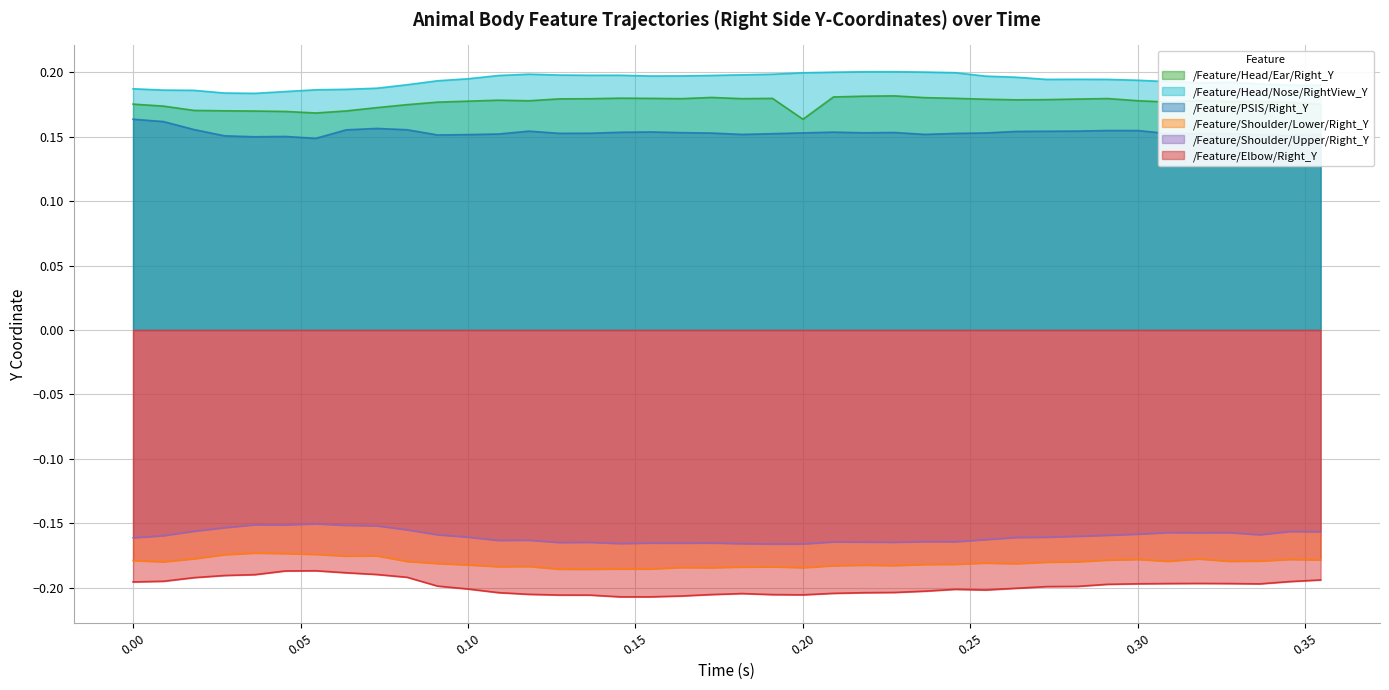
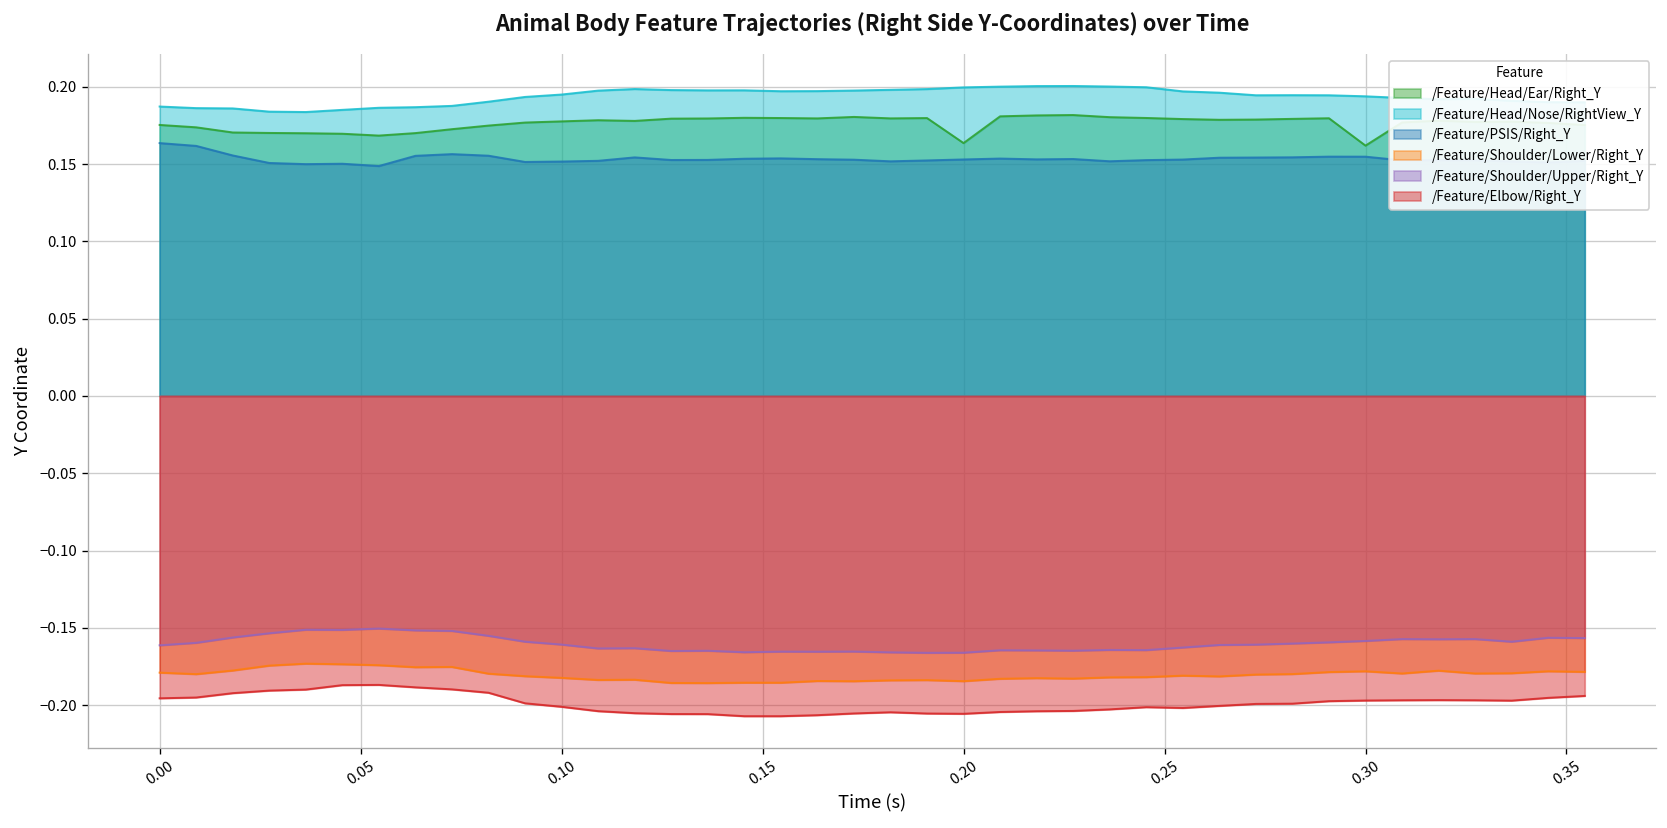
  {
    "/Feature/Head/Ear/Right_Y": {
      "0.00": 0.175,
      "0.10": 0.178,
      "0.20": 0.164,
-     "0.30": 0.178
+     "0.30": 0.162
    }
  }
